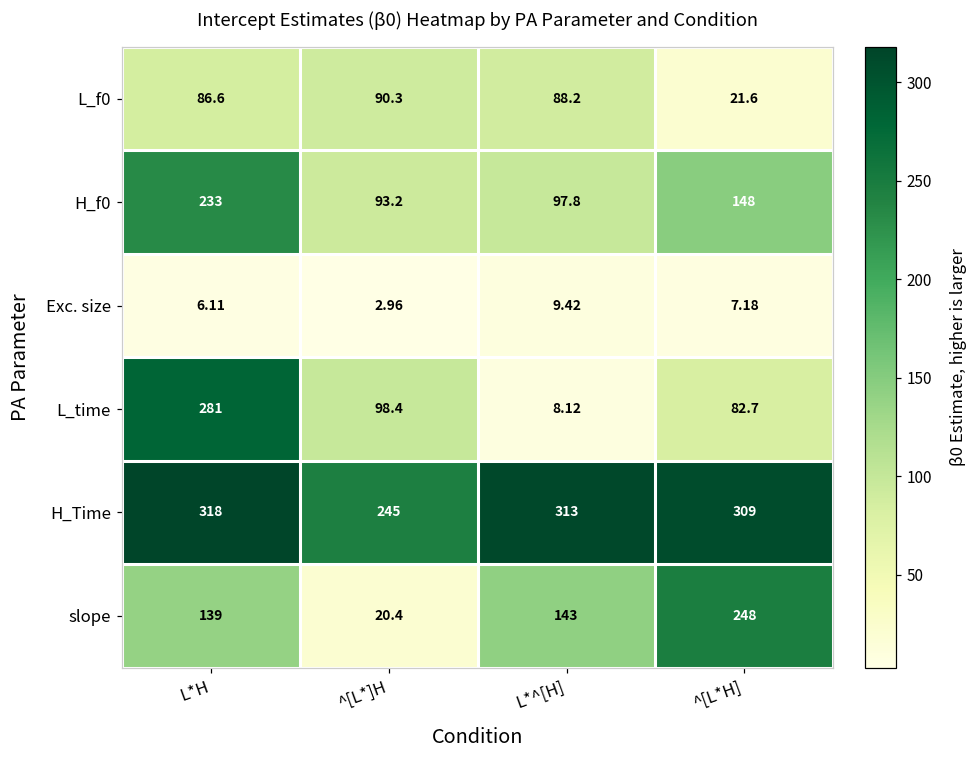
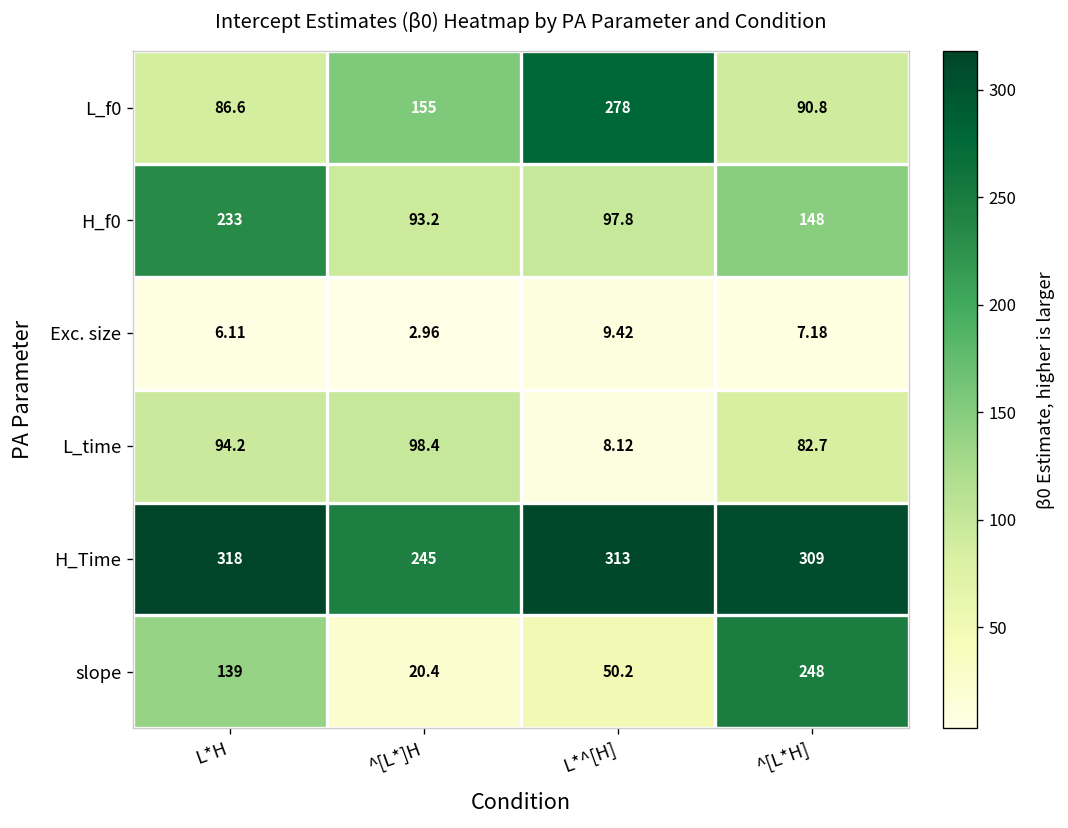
  {
    "L_f0": {
      "L*H": 86.6,
-     "^[L*]H": 90.3,
-     "L*^[H]": 88.2,
-     "^[L*H]": 21.6
+     "^[L*]H": 155,
+     "L*^[H]": 278,
+     "^[L*H]": 90.8
    },
    "H_f0": {
      "L*H": 233,
      "^[L*]H": 93.2,
      "L*^[H]": 97.8,
      "^[L*H]": 148
    },
    "Exc. size": {
      "L*H": 6.11,
      "^[L*]H": 2.96,
      "L*^[H]": 9.42,
      "^[L*H]": 7.18
    },
    "L_time": {
-     "L*H": 281,
+     "L*H": 94.2,
      "^[L*]H": 98.4,
      "L*^[H]": 8.12,
      "^[L*H]": 82.7
    },
    "H_Time": {
      "L*H": 318,
      "^[L*]H": 245,
      "L*^[H]": 313,
      "^[L*H]": 309
    },
    "slope": {
      "L*H": 139,
      "^[L*]H": 20.4,
-     "L*^[H]": 143,
+     "L*^[H]": 50.2,
      "^[L*H]": 248
    }
  }
